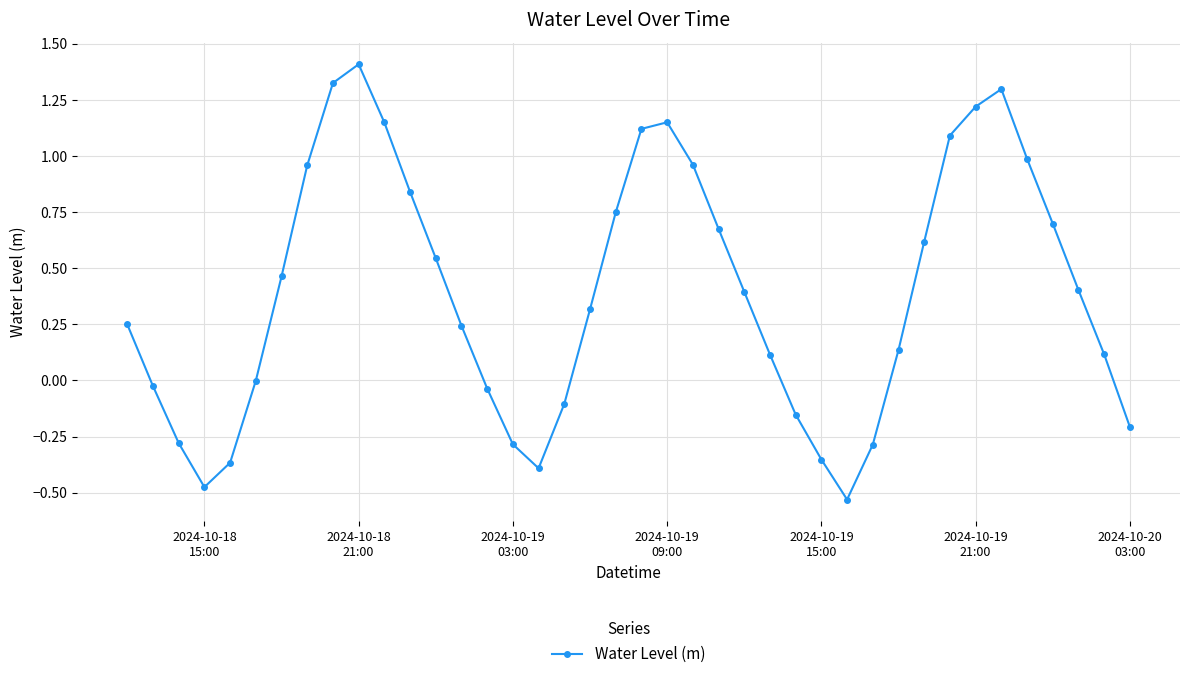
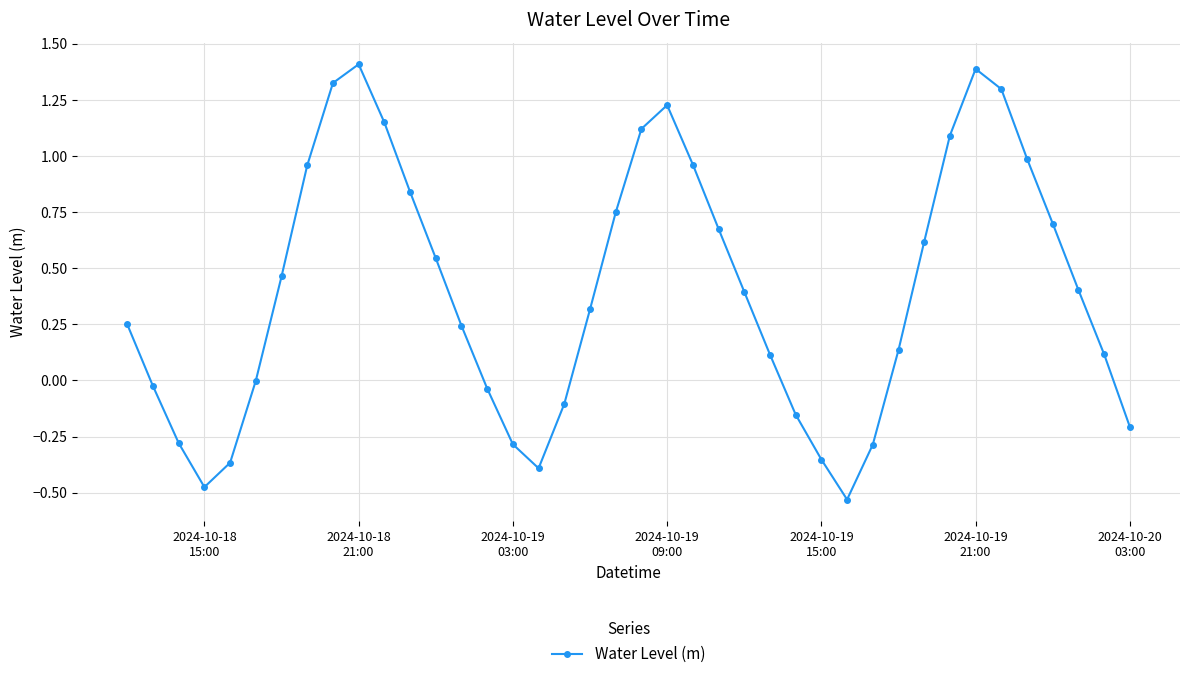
  {
    "2024-10-18 15:00": -0.47,
    "2024-10-18 21:00": 1.41,
    "2024-10-19 03:00": -0.28,
-   "2024-10-19 09:00": 1.15,
+   "2024-10-19 09:00": 1.23,
    "2024-10-19 15:00": -0.35,
-   "2024-10-19 21:00": 1.22,
+   "2024-10-19 21:00": 1.39,
    "2024-10-20 03:00": -0.21
  }
